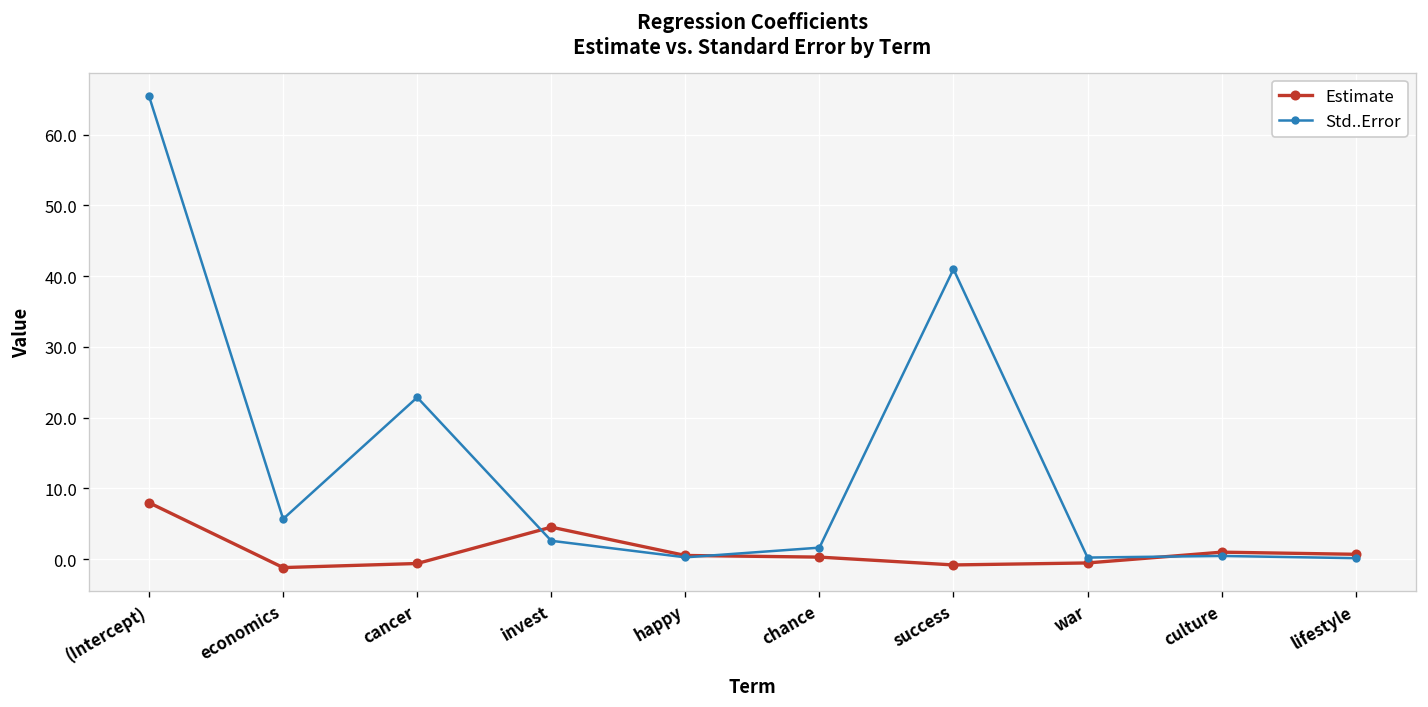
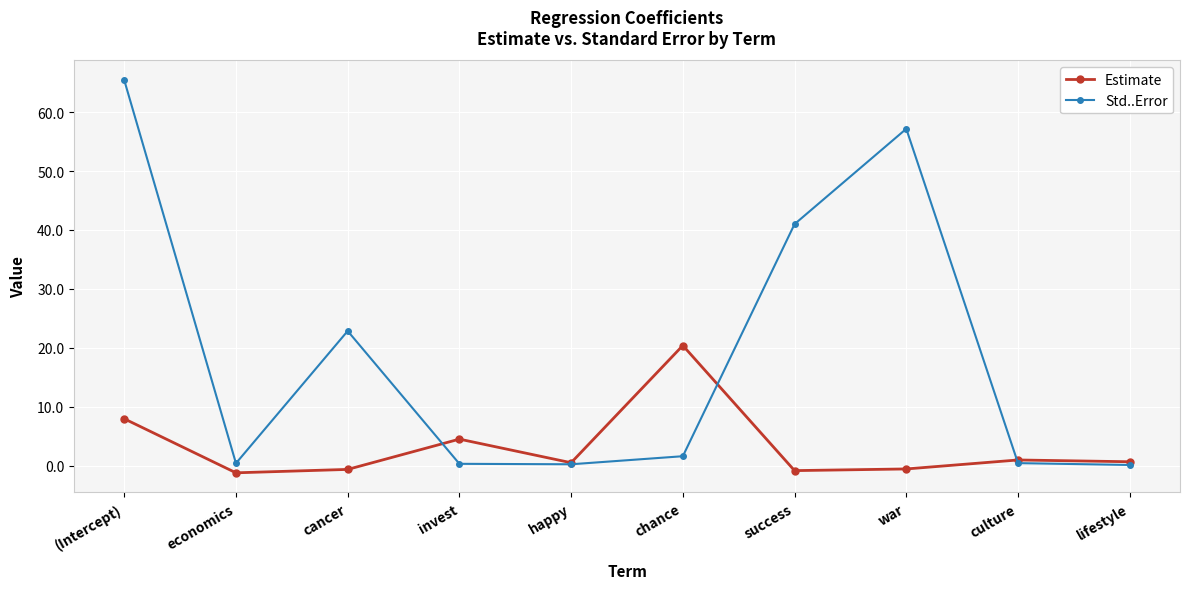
  {
    "Estimate": {
      "(Intercept)": 8,
      "economics": -1,
      "cancer": -1,
      "invest": 5,
-     "chance": 0,
+     "chance": 20,
      "success": -1,
      "war": -1,
      "culture": 1,
      "lifestyle": 1
    },
    "Std..Error": {
      "(Intercept)": 65,
-     "economics": 6,
+     "economics": 0,
      "cancer": 23,
-     "invest": 3,
+     "invest": 0,
      "chance": 2,
      "success": 41,
-     "war": 0,
+     "war": 57,
      "culture": 0,
      "lifestyle": 0
    }
  }
